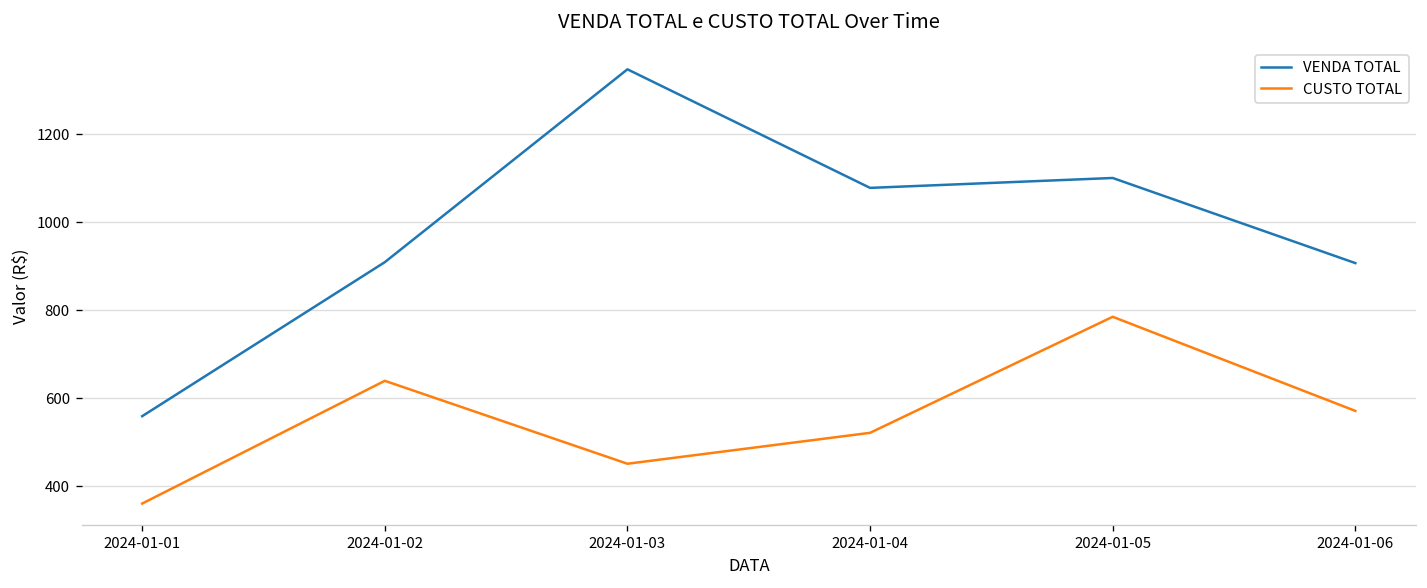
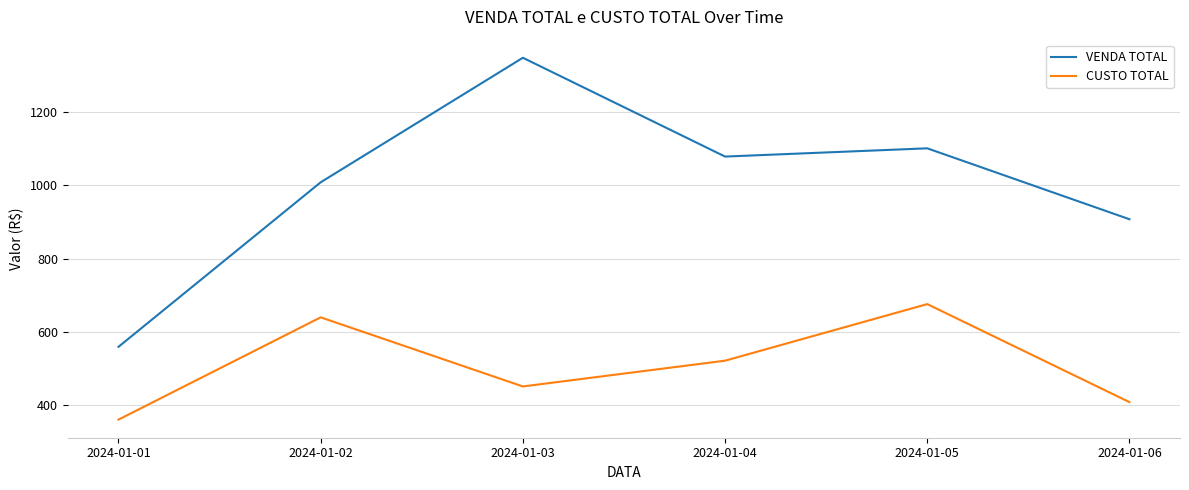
  {
    "VENDA TOTAL": {
      "2024-01-01": 560,
-     "2024-01-02": 910,
+     "2024-01-02": 1010,
      "2024-01-03": 1350,
      "2024-01-04": 1080,
      "2024-01-05": 1100,
      "2024-01-06": 910
    },
    "CUSTO TOTAL": {
      "2024-01-01": 360,
      "2024-01-02": 640,
      "2024-01-03": 450,
      "2024-01-04": 520,
-     "2024-01-05": 790,
-     "2024-01-06": 570
+     "2024-01-05": 680,
+     "2024-01-06": 410
    }
  }
